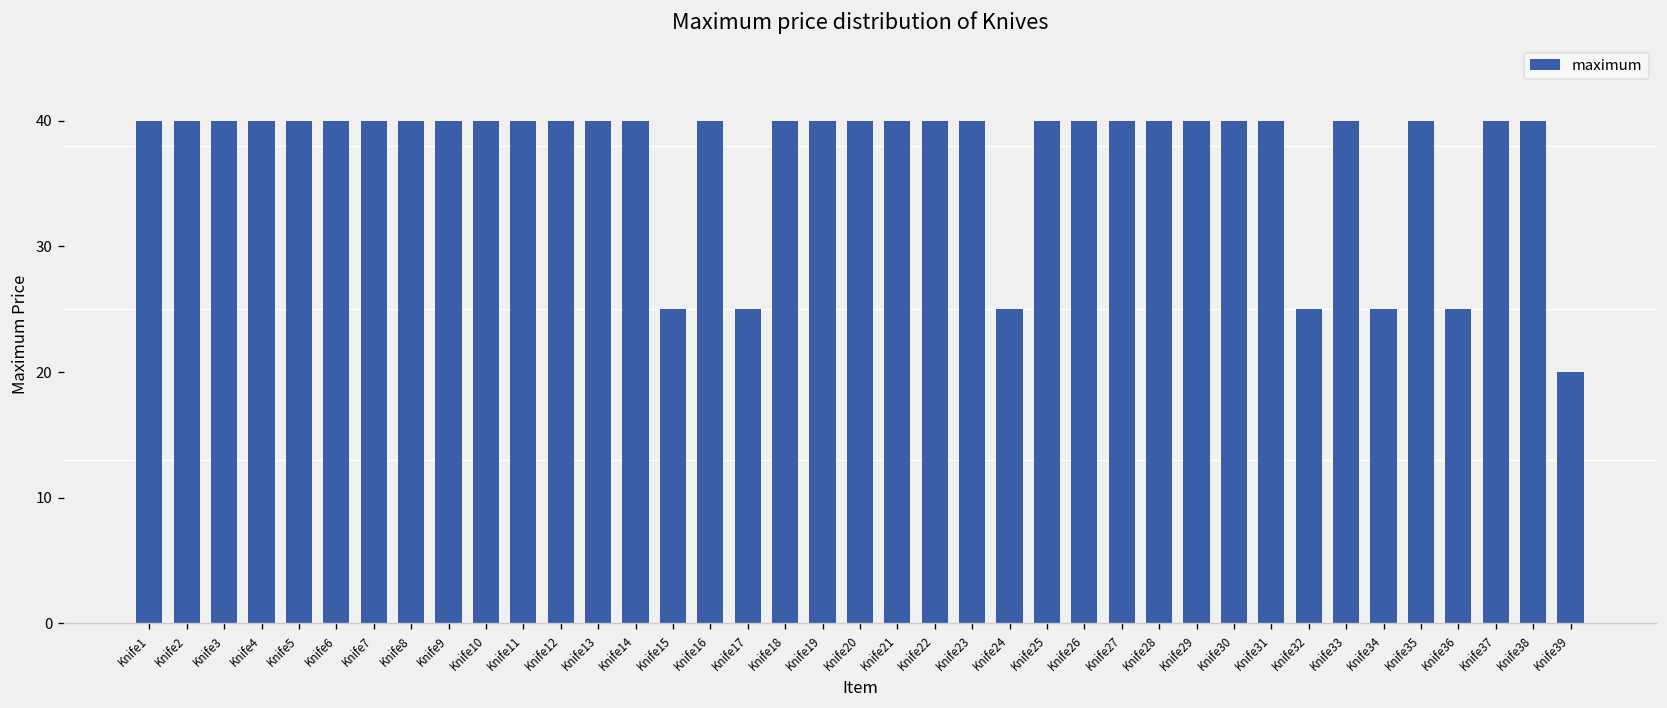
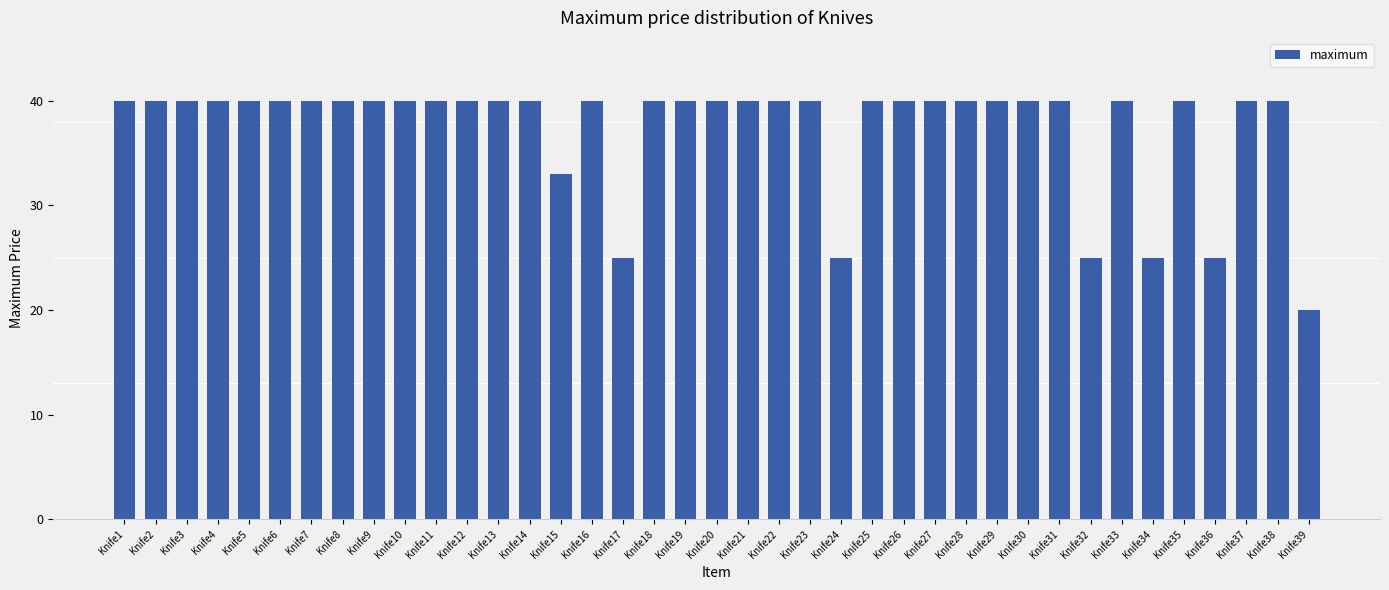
  {
    "Knife1": 40,
    "Knife2": 40,
    "Knife3": 40,
    "Knife4": 40,
    "Knife5": 40,
    "Knife6": 40,
    "Knife7": 40,
    "Knife8": 40,
    "Knife9": 40,
    "Knife10": 40,
    "Knife11": 40,
    "Knife12": 40,
    "Knife13": 40,
    "Knife14": 40,
-   "Knife15": 25,
+   "Knife15": 33,
    "Knife16": 40,
    "Knife17": 25,
    "Knife18": 40,
    "Knife19": 40,
    "Knife20": 40,
    "Knife21": 40,
    "Knife22": 40,
    "Knife23": 40,
    "Knife24": 25,
    "Knife25": 40,
    "Knife26": 40,
    "Knife27": 40,
    "Knife28": 40,
    "Knife29": 40,
    "Knife30": 40,
    "Knife31": 40,
    "Knife32": 25,
    "Knife33": 40,
    "Knife34": 25,
    "Knife35": 40,
    "Knife36": 25,
    "Knife37": 40,
    "Knife38": 40,
    "Knife39": 20
  }
